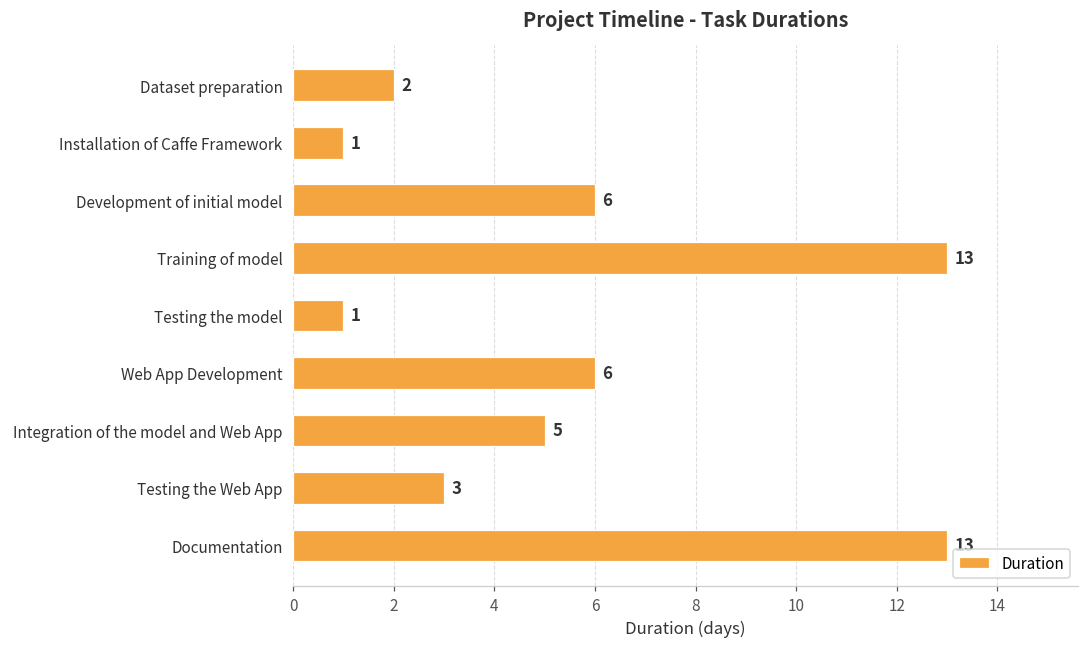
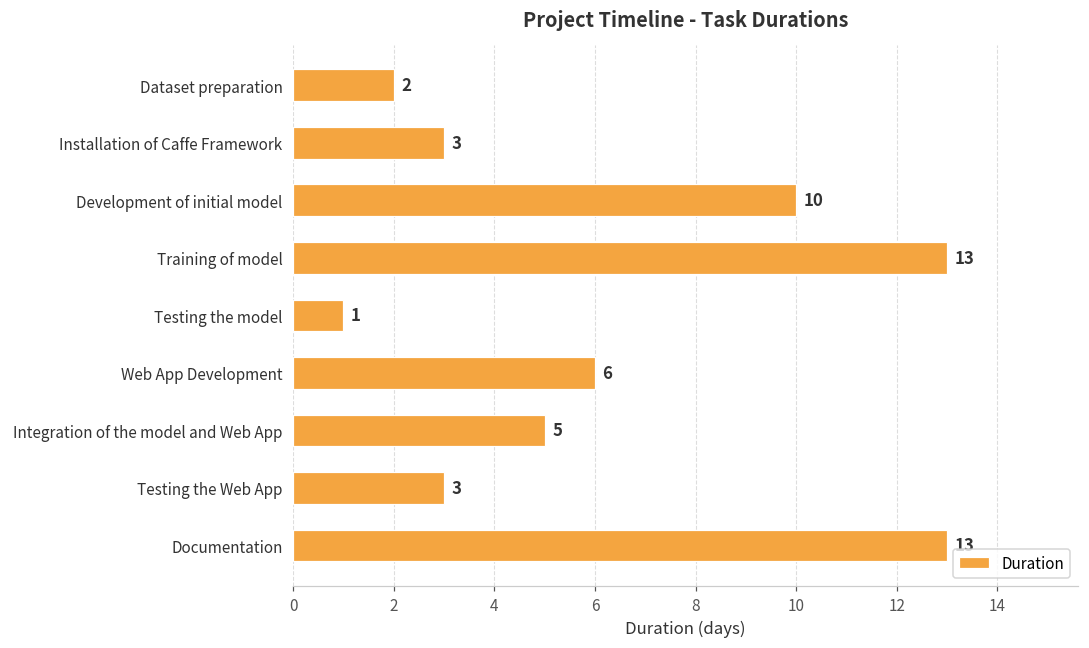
  {
    "Dataset preparation": 2,
-   "Installation of Caffe Framework": 1,
-   "Development of initial model": 6,
+   "Installation of Caffe Framework": 3,
+   "Development of initial model": 10,
    "Training of model": 13,
    "Testing the model": 1,
    "Web App Development": 6,
    "Integration of the model and Web App": 5,
    "Testing the Web App": 3
  }
